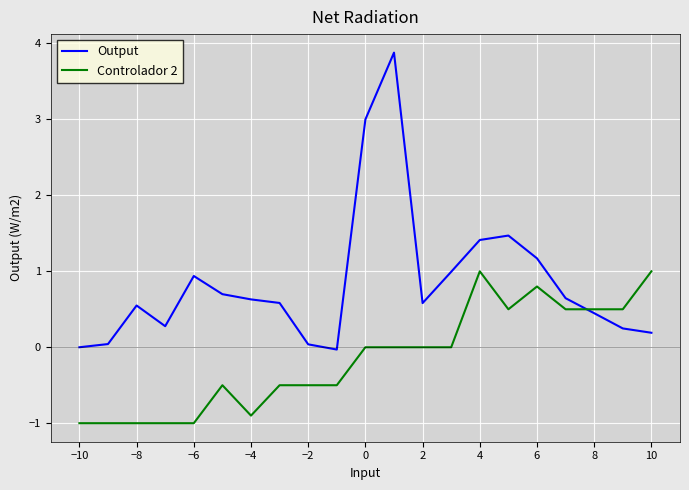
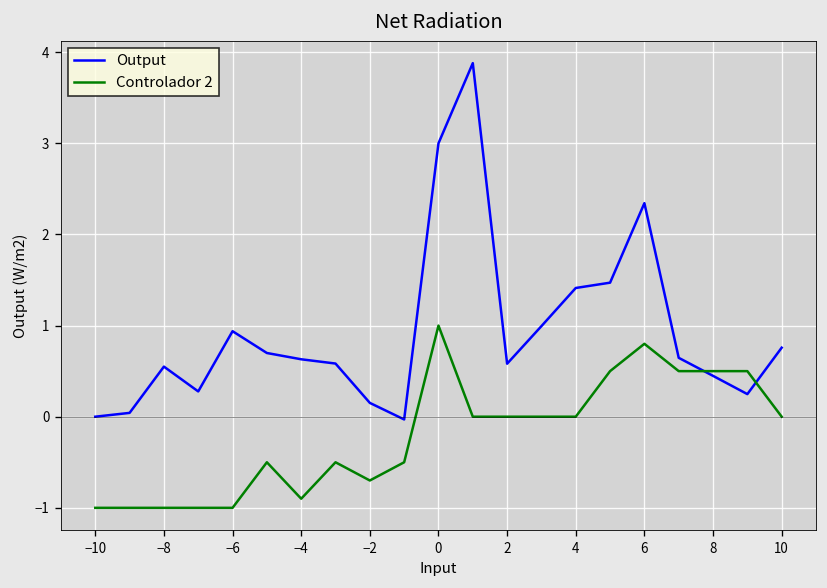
  {
    "Output": {
      "−10": 0.0,
      "−8": 0.5,
      "−6": 0.9,
      "−4": 0.6,
-     "−2": 0.0,
+     "−2": 0.2,
      "0": 3.0,
      "2": 0.6,
      "4": 1.4,
-     "6": 1.2,
+     "6": 2.3,
      "8": 0.4,
-     "10": 0.2
+     "10": 0.8
    },
    "Controlador 2": {
      "−10": -1.0,
      "−8": -1.0,
      "−6": -1.0,
      "−4": -0.9,
-     "−2": -0.5,
-     "0": 0,
+     "−2": -0.7,
+     "0": 1,
      "2": 0.0,
-     "4": 1,
+     "4": 0,
      "6": 0.8,
      "8": 0.5,
-     "10": 1
+     "10": 0
    }
  }
